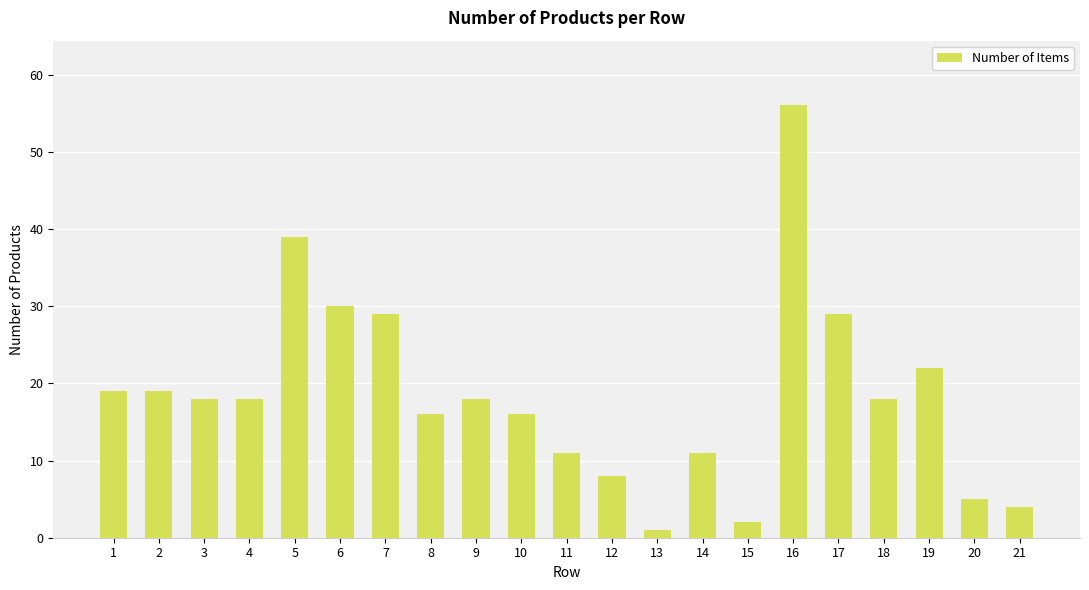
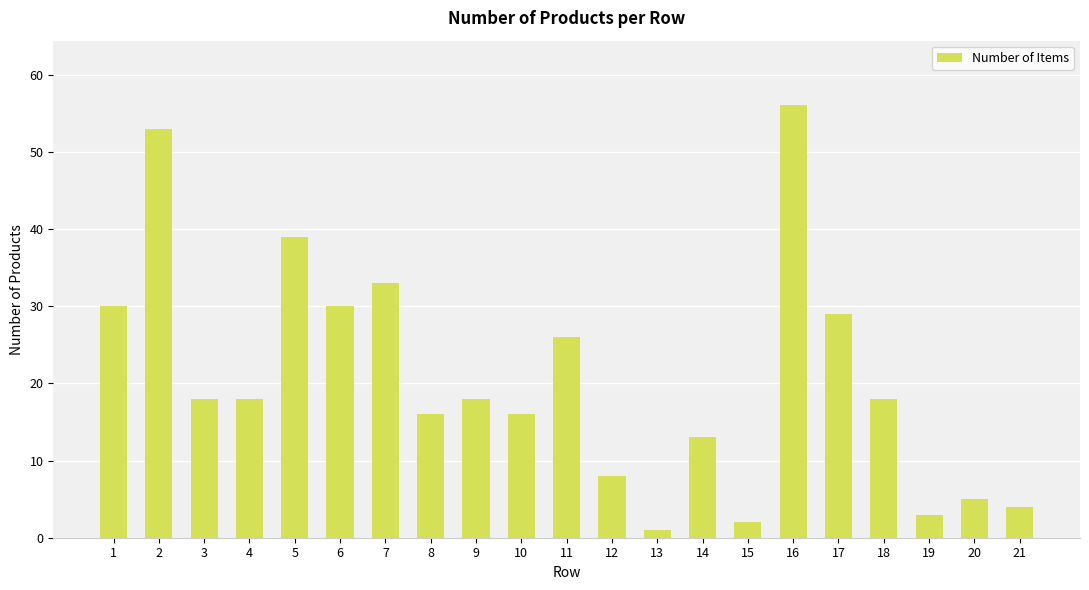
  {
-   "1": 19,
-   "2": 19,
+   "1": 30,
+   "2": 53,
    "3": 18,
    "4": 18,
    "5": 39,
    "6": 30,
-   "7": 29,
+   "7": 33,
    "8": 16,
    "9": 18,
    "10": 16,
-   "11": 11,
+   "11": 26,
    "12": 8,
    "13": 1,
-   "14": 11,
+   "14": 13,
    "15": 2,
    "16": 56,
    "17": 29,
    "18": 18,
-   "19": 22,
+   "19": 3,
    "20": 5,
    "21": 4
  }
